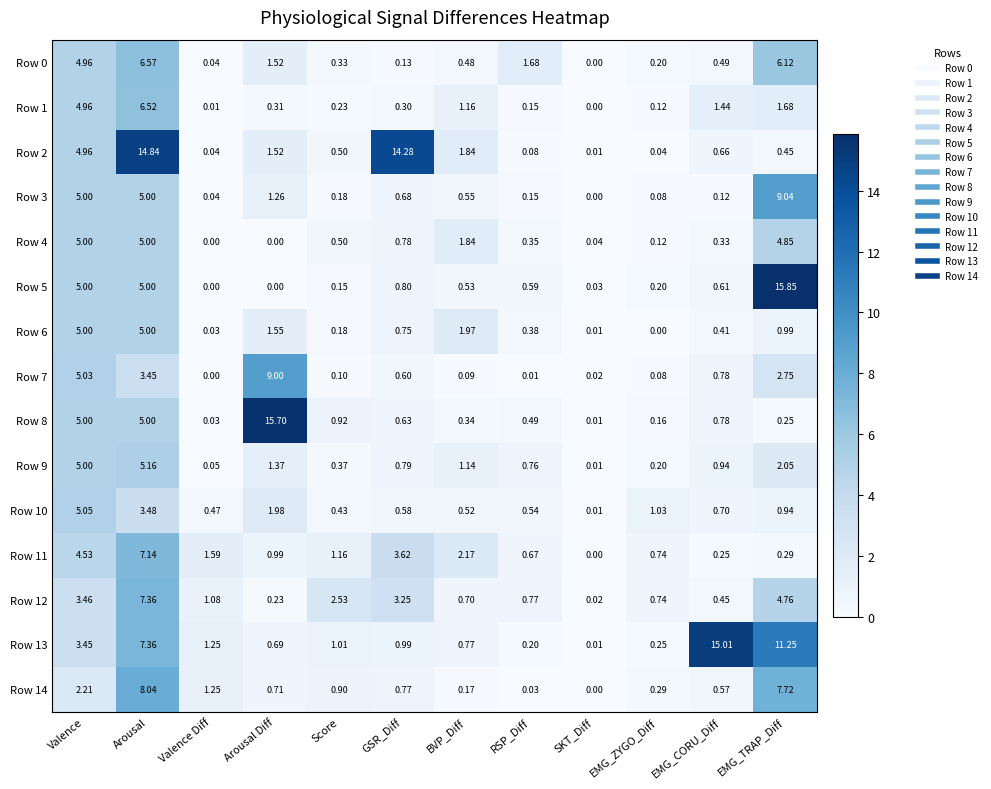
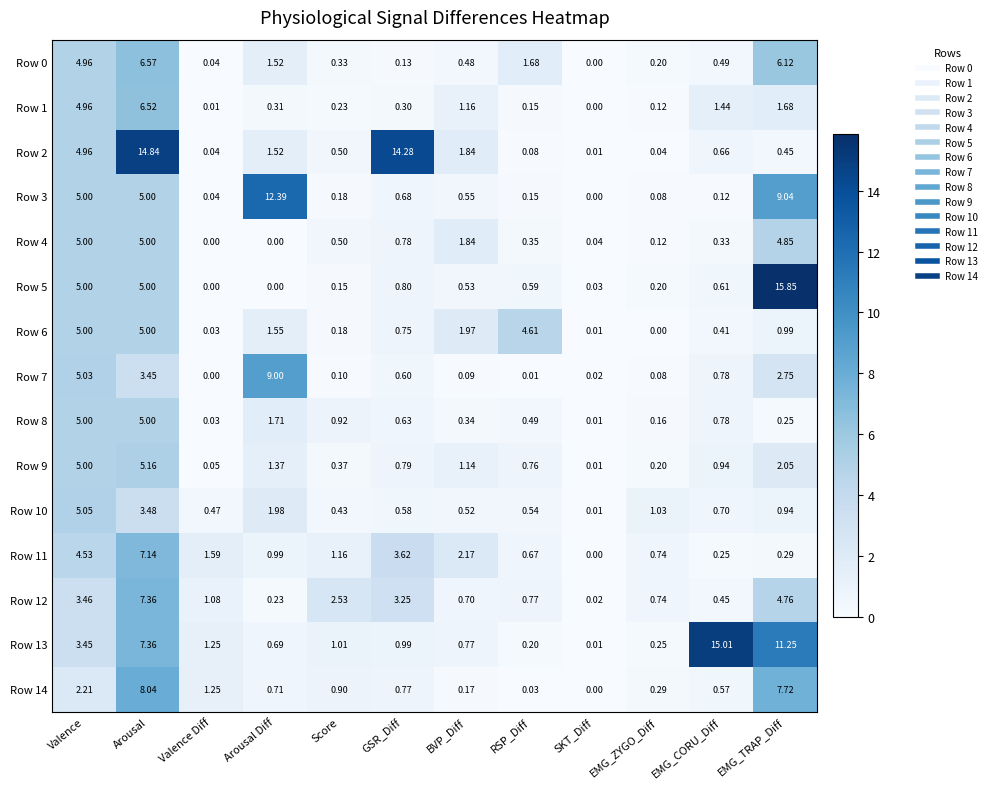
  {
    "Row 0": {
      "Valence": 4.96,
      "Arousal": 6.57,
      "Valence Diff": 0.04,
      "Arousal Diff": 1.52,
      "Score": 0.33,
      "GSR_Diff": 0.13,
      "BVP_Diff": 0.48,
      "RSP_Diff": 1.68,
      "SKT_Diff": 0.00,
      "EMG_ZYGO_Diff": 0.20,
      "EMG_CORU_Diff": 0.49,
      "EMG_TRAP_Diff": 6.12
    },
    "Row 1": {
      "Valence": 4.96,
      "Arousal": 6.52,
      "Valence Diff": 0.01,
      "Arousal Diff": 0.31,
      "Score": 0.23,
      "GSR_Diff": 0.30,
      "BVP_Diff": 1.16,
      "RSP_Diff": 0.15,
      "SKT_Diff": 0.00,
      "EMG_ZYGO_Diff": 0.12,
      "EMG_CORU_Diff": 1.44,
      "EMG_TRAP_Diff": 1.68
    },
    "Row 2": {
      "Valence": 4.96,
      "Arousal": 14.84,
      "Valence Diff": 0.04,
      "Arousal Diff": 1.52,
      "Score": 0.50,
      "GSR_Diff": 14.28,
      "BVP_Diff": 1.84,
      "RSP_Diff": 0.08,
      "SKT_Diff": 0.01,
      "EMG_ZYGO_Diff": 0.04,
      "EMG_CORU_Diff": 0.66,
      "EMG_TRAP_Diff": 0.45
    },
    "Row 3": {
      "Valence": 5.00,
      "Arousal": 5.00,
      "Valence Diff": 0.04,
-     "Arousal Diff": 1.26,
+     "Arousal Diff": 12.39,
      "Score": 0.18,
      "GSR_Diff": 0.68,
      "BVP_Diff": 0.55,
      "RSP_Diff": 0.15,
      "SKT_Diff": 0.00,
      "EMG_ZYGO_Diff": 0.08,
      "EMG_CORU_Diff": 0.12,
      "EMG_TRAP_Diff": 9.04
    },
    "Row 4": {
      "Valence": 5.00,
      "Arousal": 5.00,
      "Valence Diff": 0.00,
      "Arousal Diff": 0.00,
      "Score": 0.50,
      "GSR_Diff": 0.78,
      "BVP_Diff": 1.84,
      "RSP_Diff": 0.35,
      "SKT_Diff": 0.04,
      "EMG_ZYGO_Diff": 0.12,
      "EMG_CORU_Diff": 0.33,
      "EMG_TRAP_Diff": 4.85
    },
    "Row 5": {
      "Valence": 5.00,
      "Arousal": 5.00,
      "Valence Diff": 0.00,
      "Arousal Diff": 0.00,
      "Score": 0.15,
      "GSR_Diff": 0.80,
      "BVP_Diff": 0.53,
      "RSP_Diff": 0.59,
      "SKT_Diff": 0.03,
      "EMG_ZYGO_Diff": 0.20,
      "EMG_CORU_Diff": 0.61,
      "EMG_TRAP_Diff": 15.85
    },
    "Row 6": {
      "Valence": 5.00,
      "Arousal": 5.00,
      "Valence Diff": 0.03,
      "Arousal Diff": 1.55,
      "Score": 0.18,
      "GSR_Diff": 0.75,
      "BVP_Diff": 1.97,
-     "RSP_Diff": 0.38,
+     "RSP_Diff": 4.61,
      "SKT_Diff": 0.01,
      "EMG_ZYGO_Diff": 0.00,
      "EMG_CORU_Diff": 0.41,
      "EMG_TRAP_Diff": 0.99
    },
    "Row 7": {
      "Valence": 5.03,
      "Arousal": 3.45,
      "Valence Diff": 0.00,
      "Arousal Diff": 9.00,
      "Score": 0.10,
      "GSR_Diff": 0.60,
      "BVP_Diff": 0.09,
      "RSP_Diff": 0.01,
      "SKT_Diff": 0.02,
      "EMG_ZYGO_Diff": 0.08,
      "EMG_CORU_Diff": 0.78,
      "EMG_TRAP_Diff": 2.75
    },
    "Row 8": {
      "Valence": 5.00,
      "Arousal": 5.00,
      "Valence Diff": 0.03,
-     "Arousal Diff": 15.70,
+     "Arousal Diff": 1.71,
      "Score": 0.92,
      "GSR_Diff": 0.63,
      "BVP_Diff": 0.34,
      "RSP_Diff": 0.49,
      "SKT_Diff": 0.01,
      "EMG_ZYGO_Diff": 0.16,
      "EMG_CORU_Diff": 0.78,
      "EMG_TRAP_Diff": 0.25
    },
    "Row 9": {
      "Valence": 5.00,
      "Arousal": 5.16,
      "Valence Diff": 0.05,
      "Arousal Diff": 1.37,
      "Score": 0.37,
      "GSR_Diff": 0.79,
      "BVP_Diff": 1.14,
      "RSP_Diff": 0.76,
      "SKT_Diff": 0.01,
      "EMG_ZYGO_Diff": 0.20,
      "EMG_CORU_Diff": 0.94,
      "EMG_TRAP_Diff": 2.05
    },
    "Row 10": {
      "Valence": 5.05,
      "Arousal": 3.48,
      "Valence Diff": 0.47,
      "Arousal Diff": 1.98,
      "Score": 0.43,
      "GSR_Diff": 0.58,
      "BVP_Diff": 0.52,
      "RSP_Diff": 0.54,
      "SKT_Diff": 0.01,
      "EMG_ZYGO_Diff": 1.03,
      "EMG_CORU_Diff": 0.70,
      "EMG_TRAP_Diff": 0.94
    },
    "Row 11": {
      "Valence": 4.53,
      "Arousal": 7.14,
      "Valence Diff": 1.59,
      "Arousal Diff": 0.99,
      "Score": 1.16,
      "GSR_Diff": 3.62,
      "BVP_Diff": 2.17,
      "RSP_Diff": 0.67,
      "SKT_Diff": 0.00,
      "EMG_ZYGO_Diff": 0.74,
      "EMG_CORU_Diff": 0.25,
      "EMG_TRAP_Diff": 0.29
    },
    "Row 12": {
      "Valence": 3.46,
      "Arousal": 7.36,
      "Valence Diff": 1.08,
      "Arousal Diff": 0.23,
      "Score": 2.53,
      "GSR_Diff": 3.25,
      "BVP_Diff": 0.70,
      "RSP_Diff": 0.77,
      "SKT_Diff": 0.02,
      "EMG_ZYGO_Diff": 0.74,
      "EMG_CORU_Diff": 0.45,
      "EMG_TRAP_Diff": 4.76
    },
    "Row 13": {
      "Valence": 3.45,
      "Arousal": 7.36,
      "Valence Diff": 1.25,
      "Arousal Diff": 0.69,
      "Score": 1.01,
      "GSR_Diff": 0.99,
      "BVP_Diff": 0.77,
      "RSP_Diff": 0.20,
      "SKT_Diff": 0.01,
      "EMG_ZYGO_Diff": 0.25,
      "EMG_CORU_Diff": 15.01,
      "EMG_TRAP_Diff": 11.25
    },
    "Row 14": {
      "Valence": 2.21,
      "Arousal": 8.04,
      "Valence Diff": 1.25,
      "Arousal Diff": 0.71,
      "Score": 0.90,
      "GSR_Diff": 0.77,
      "BVP_Diff": 0.17,
      "RSP_Diff": 0.03,
      "SKT_Diff": 0.00,
      "EMG_ZYGO_Diff": 0.29,
      "EMG_CORU_Diff": 0.57,
      "EMG_TRAP_Diff": 7.72
    }
  }
